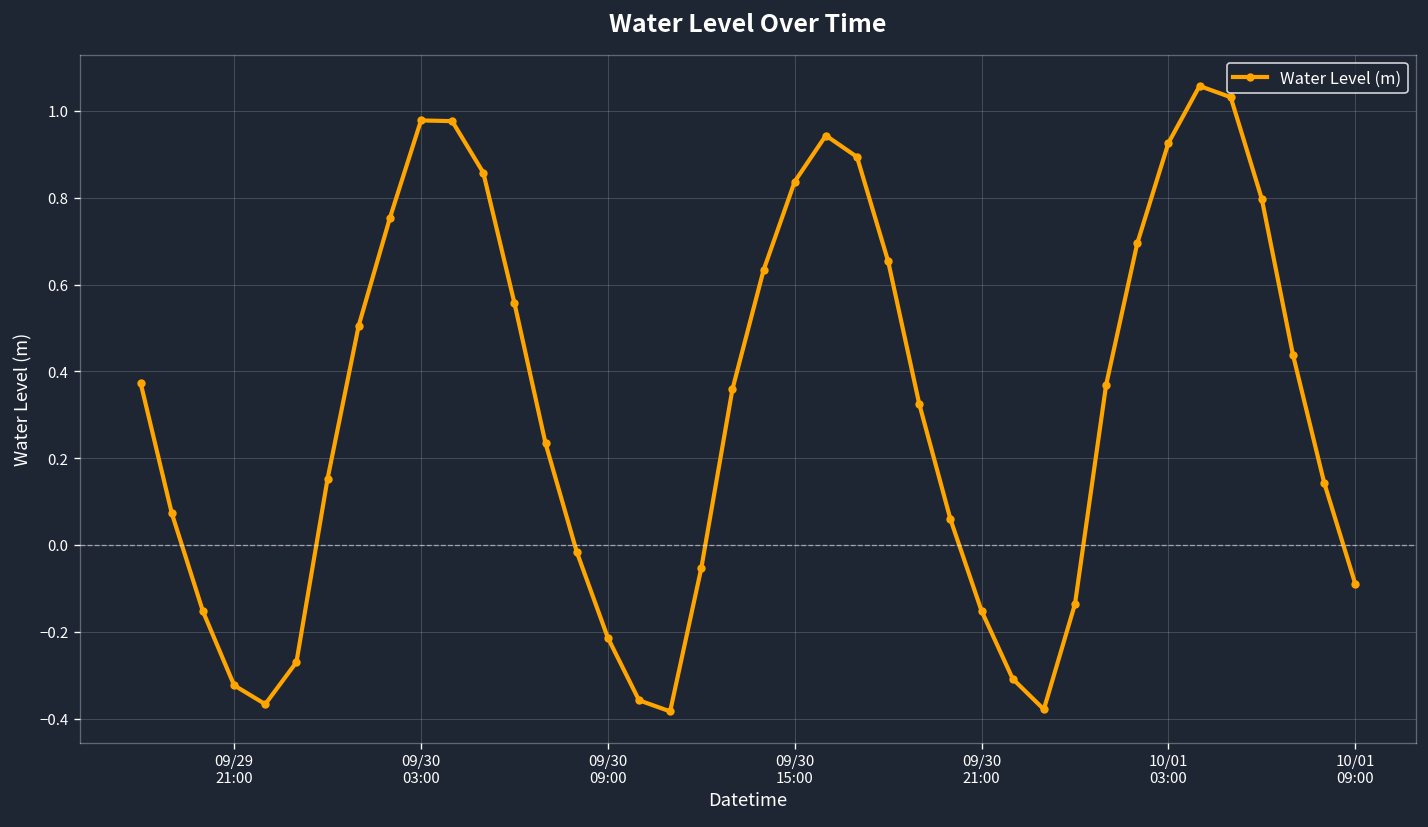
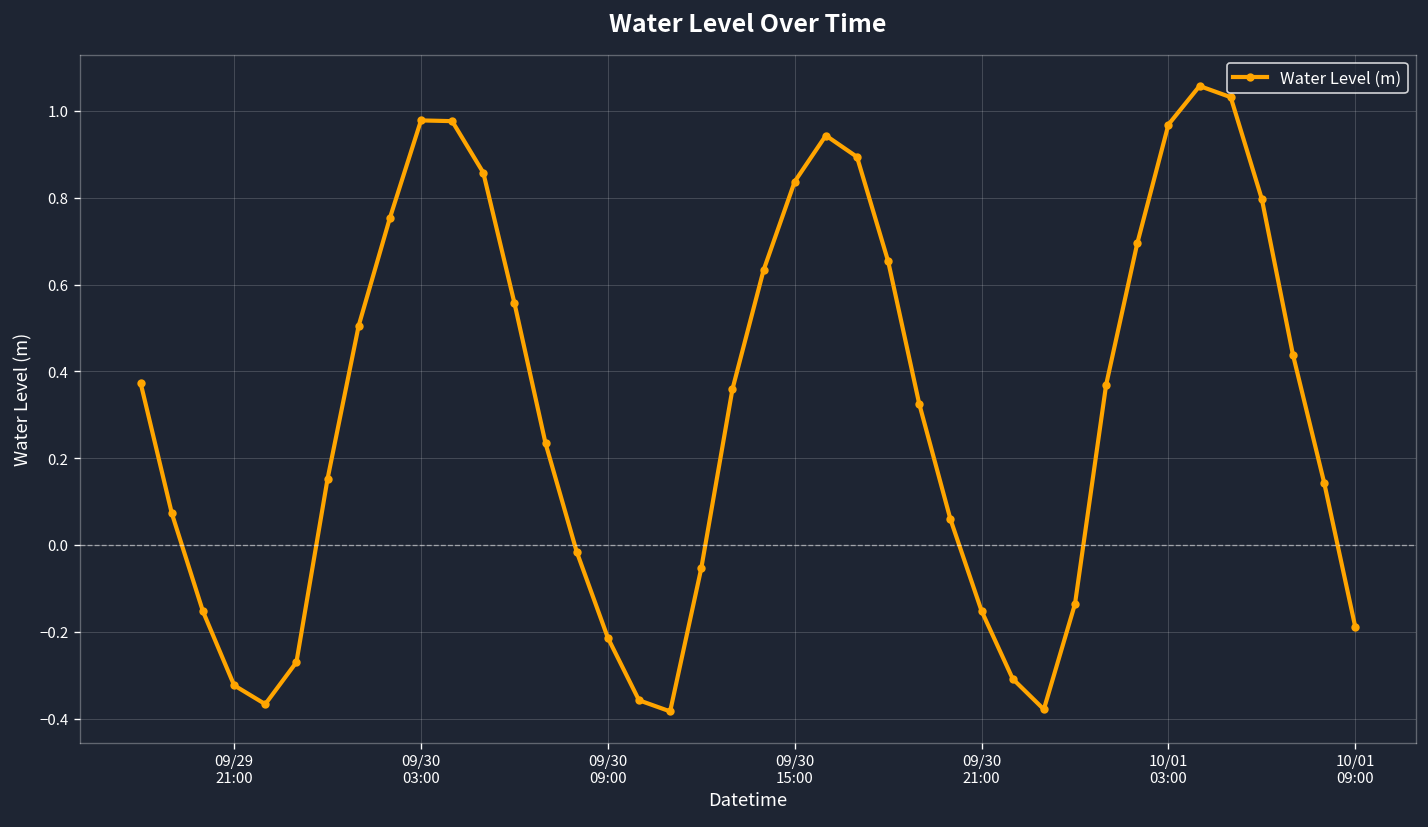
  {
    "09/29 21:00": -0.32,
    "09/30 03:00": 0.98,
    "09/30 09:00": -0.21,
    "09/30 15:00": 0.84,
    "09/30 21:00": -0.15,
-   "10/01 03:00": 0.93,
-   "10/01 09:00": -0.09
+   "10/01 03:00": 0.97,
+   "10/01 09:00": -0.19
  }
